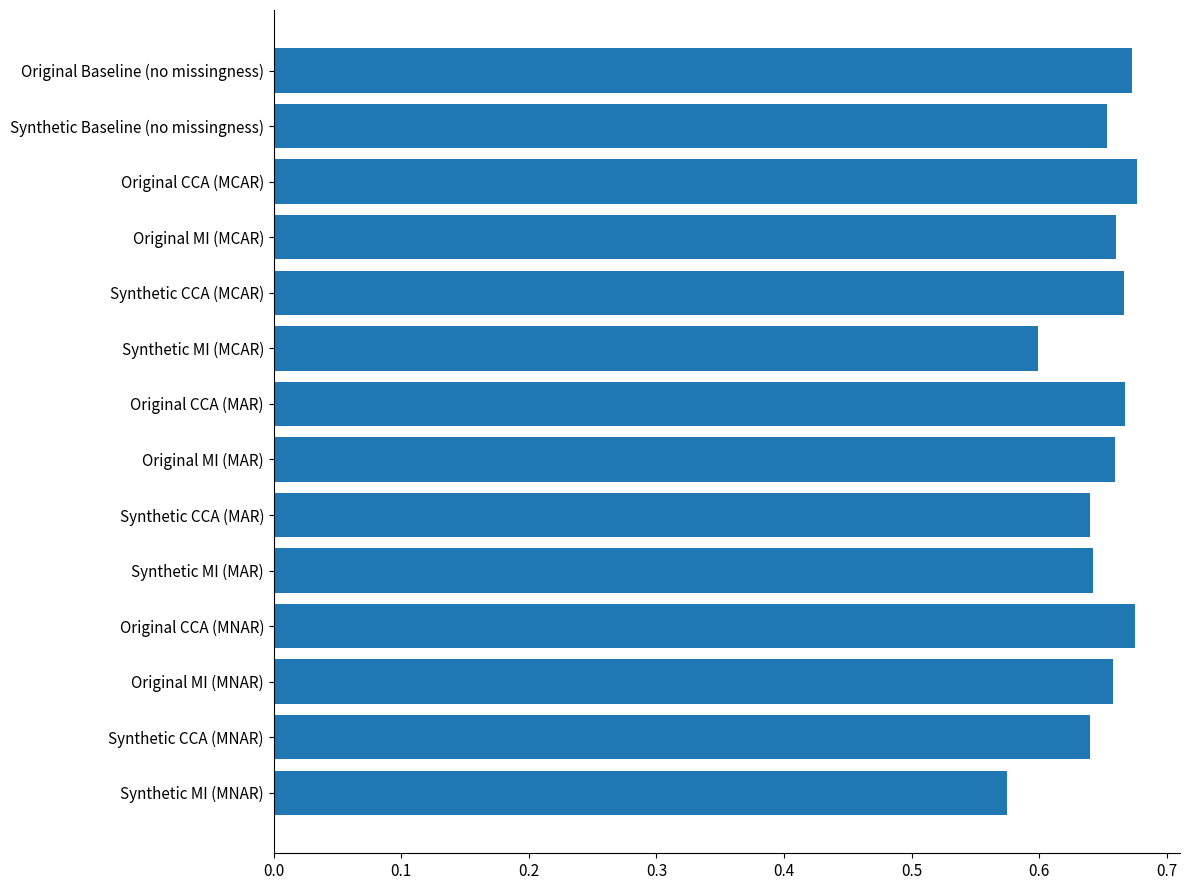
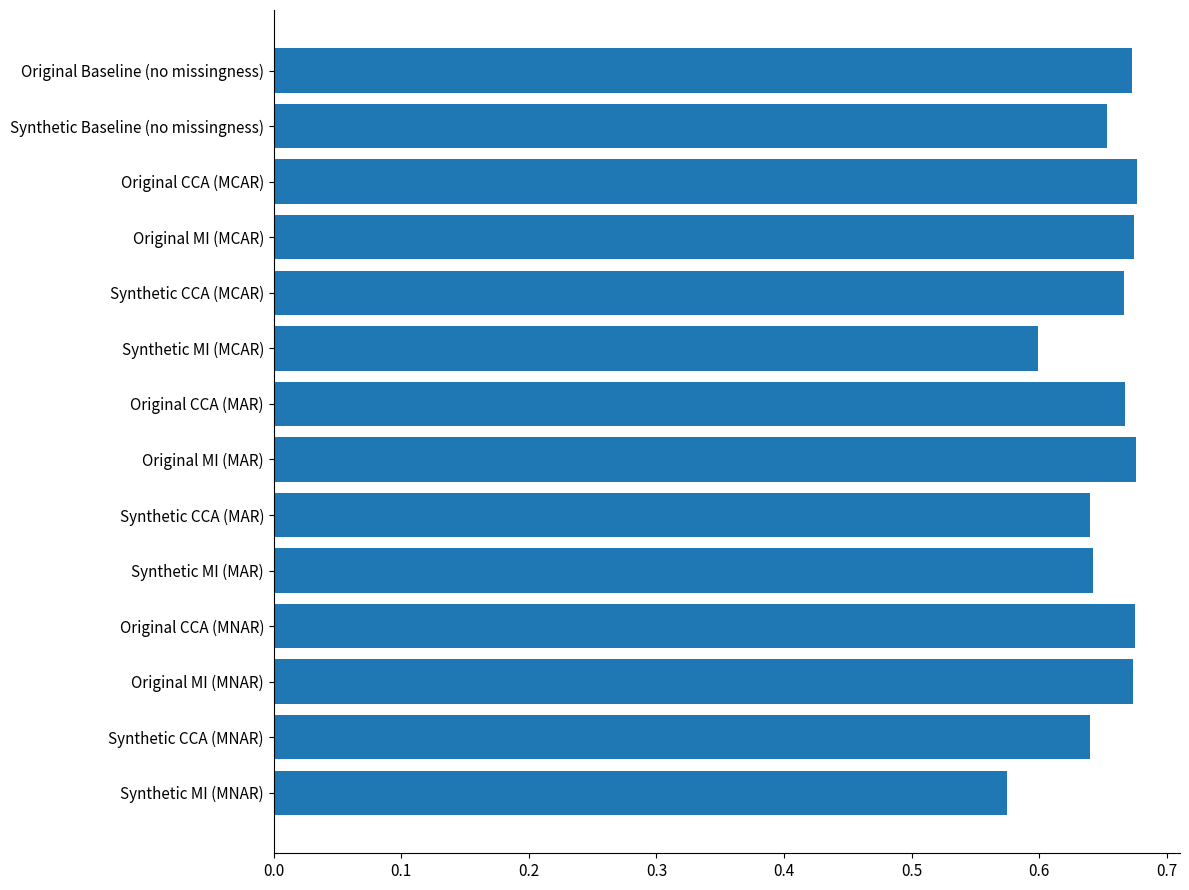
  {
    "Original Baseline (no missingness)": 0.673,
    "Synthetic Baseline (no missingness)": 0.653,
    "Original CCA (MCAR)": 0.677,
-   "Original MI (MCAR)": 0.660,
+   "Original MI (MCAR)": 0.675,
    "Synthetic CCA (MCAR)": 0.667,
    "Synthetic MI (MCAR)": 0.599,
    "Original CCA (MAR)": 0.667,
-   "Original MI (MAR)": 0.659,
+   "Original MI (MAR)": 0.676,
    "Synthetic CCA (MAR)": 0.640,
    "Synthetic MI (MAR)": 0.642,
    "Original CCA (MNAR)": 0.675,
-   "Original MI (MNAR)": 0.658,
+   "Original MI (MNAR)": 0.674,
    "Synthetic CCA (MNAR)": 0.640,
    "Synthetic MI (MNAR)": 0.575
  }
